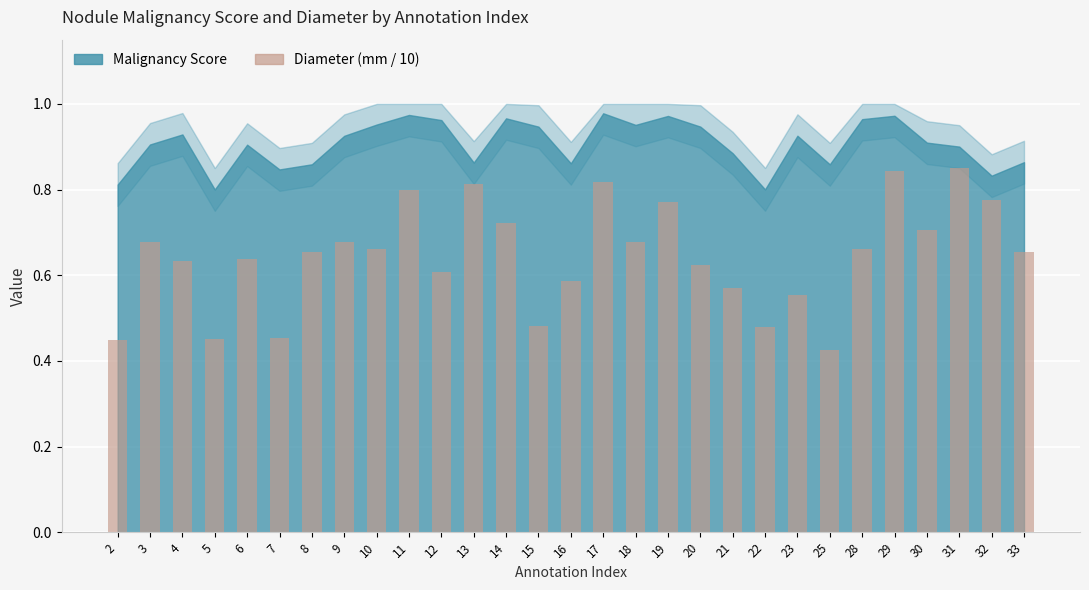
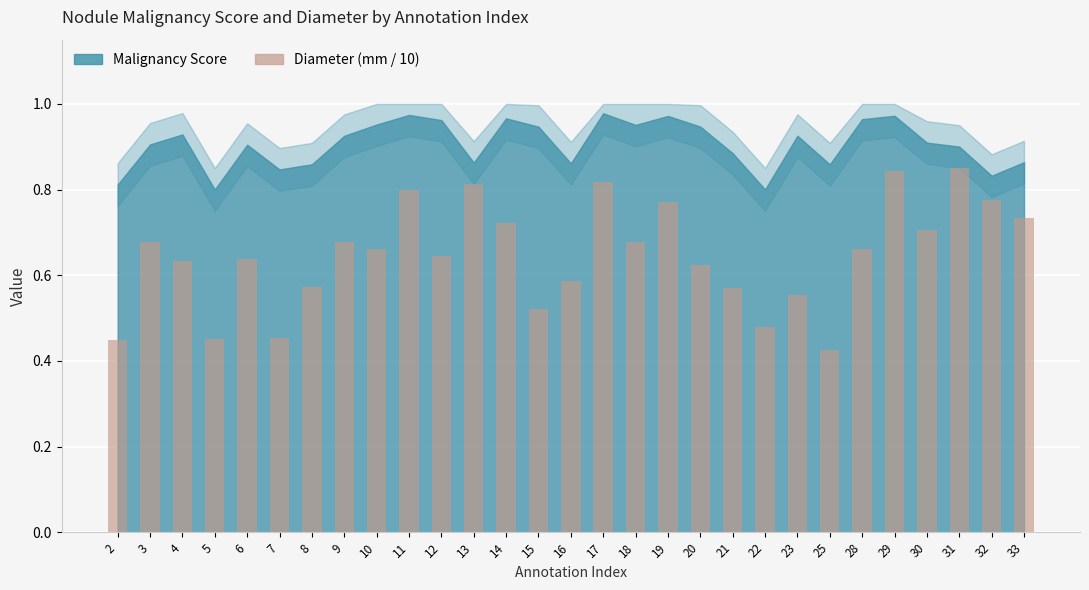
  {
    "Diameter (mm / 10)": {
      "2": 0.45,
      "3": 0.68,
      "4": 0.63,
      "5": 0.45,
      "6": 0.64,
      "7": 0.45,
-     "8": 0.65,
+     "8": 0.57,
      "9": 0.68,
      "10": 0.66,
      "11": 0.80,
-     "12": 0.61,
+     "12": 0.64,
      "13": 0.81,
      "14": 0.72,
-     "15": 0.48,
+     "15": 0.52,
      "16": 0.59,
      "17": 0.82,
      "18": 0.68,
      "19": 0.77,
      "20": 0.62,
      "21": 0.57,
      "22": 0.48,
      "23": 0.55,
      "25": 0.43,
      "28": 0.66,
      "29": 0.84,
      "30": 0.71,
      "31": 0.85,
      "32": 0.78,
-     "33": 0.65
+     "33": 0.73
    }
  }
